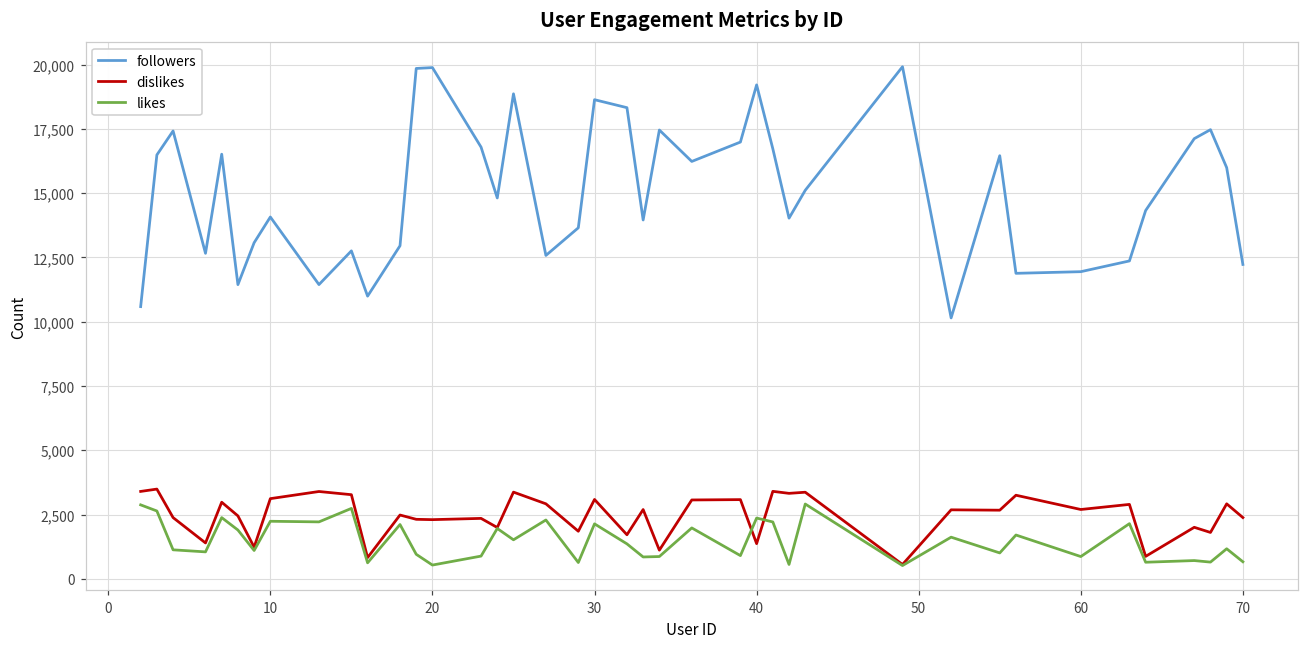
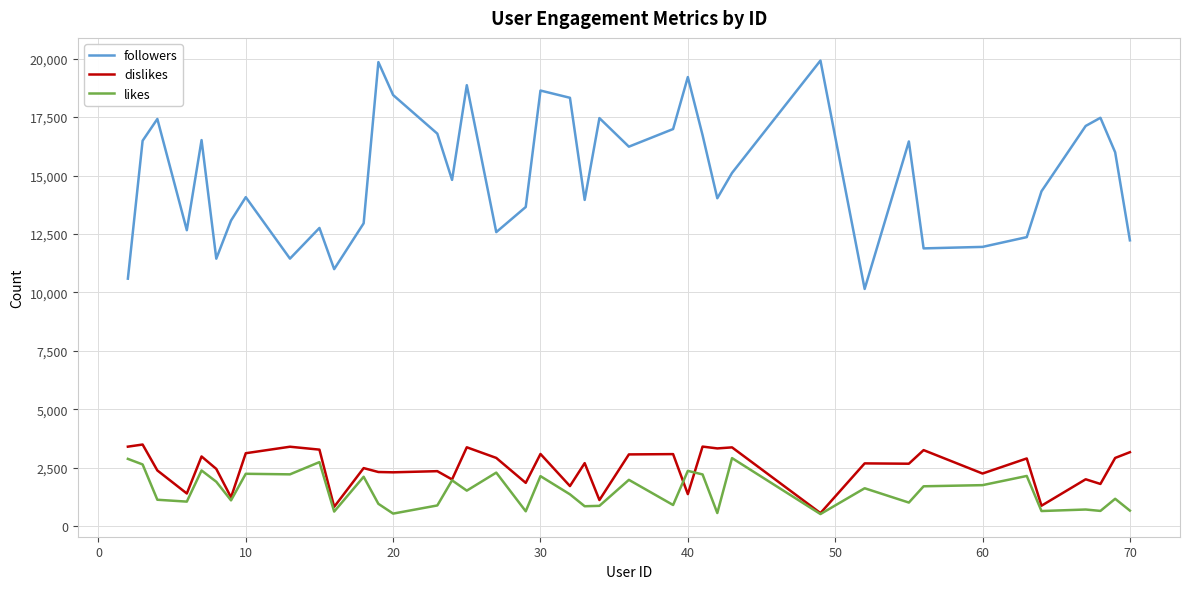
  {
    "followers": {
      "10": "14,100",
-     "20": "19,900",
+     "20": "18,400",
      "30": "18,600",
      "40": "19,200",
      "60": "11,900",
      "70": "12,200"
    },
    "dislikes": {
      "10": "3,100",
      "20": "2,300",
      "30": "3,100",
      "40": "1,400",
-     "60": "2,700",
-     "70": "2,400"
+     "60": "2,200",
+     "70": "3,200"
    },
    "likes": {
      "10": "2,200",
      "20": "500",
      "30": "2,100",
      "40": "2,400",
-     "60": "900",
+     "60": "1,800",
      "70": "700"
    }
  }
